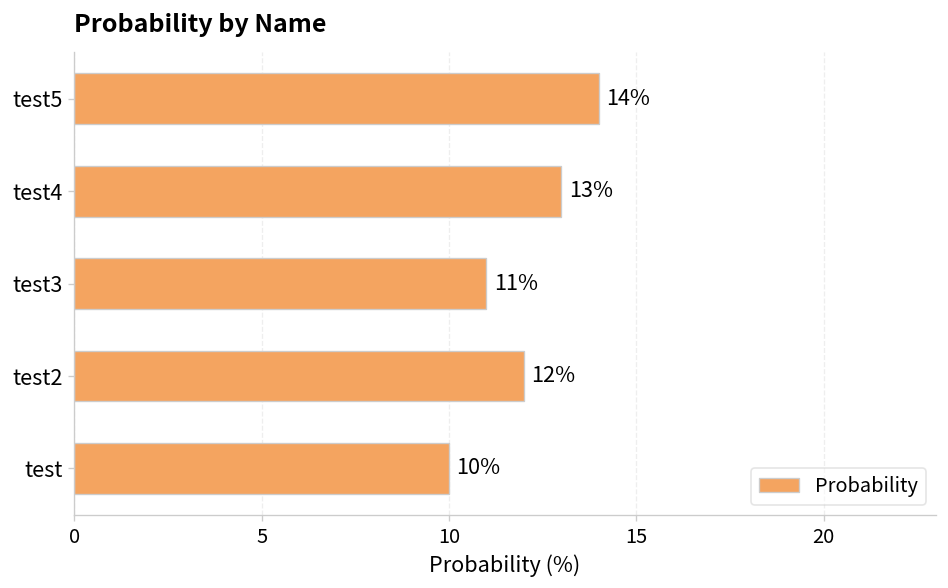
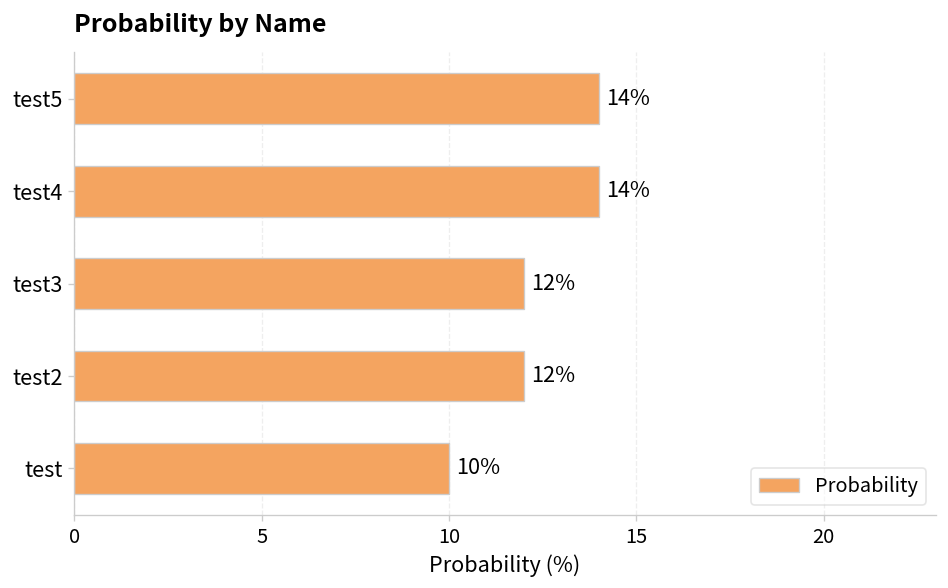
  {
    "test5": "14%",
-   "test4": "13%",
-   "test3": "11%",
+   "test4": "14%",
+   "test3": "12%",
    "test2": "12%",
    "test": "10%"
  }
